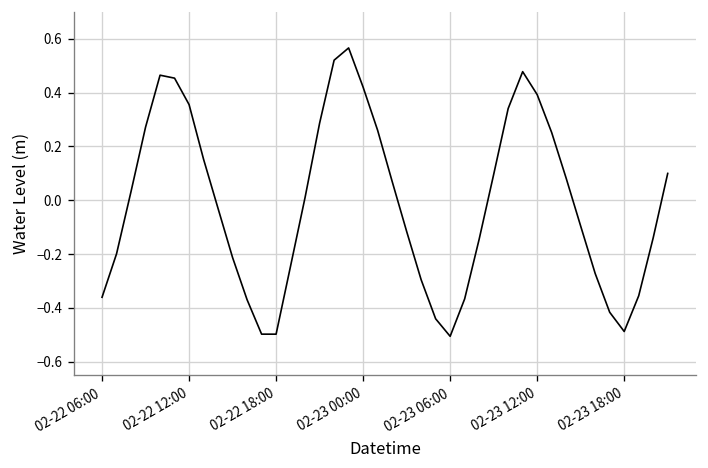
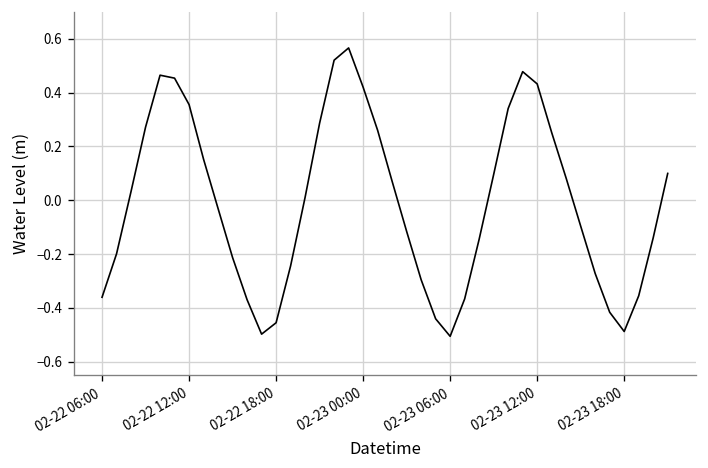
  {
    "02-22 06:00": -0.36,
    "02-22 12:00": 0.36,
-   "02-22 18:00": -0.50,
+   "02-22 18:00": -0.46,
    "02-23 00:00": 0.42,
    "02-23 06:00": -0.51,
-   "02-23 12:00": 0.39,
+   "02-23 12:00": 0.43,
    "02-23 18:00": -0.49
  }
